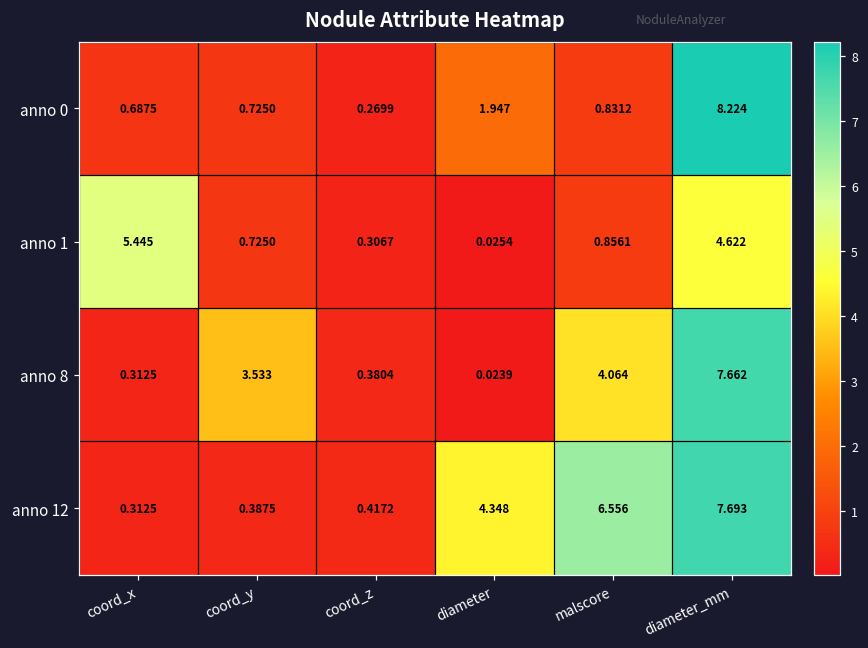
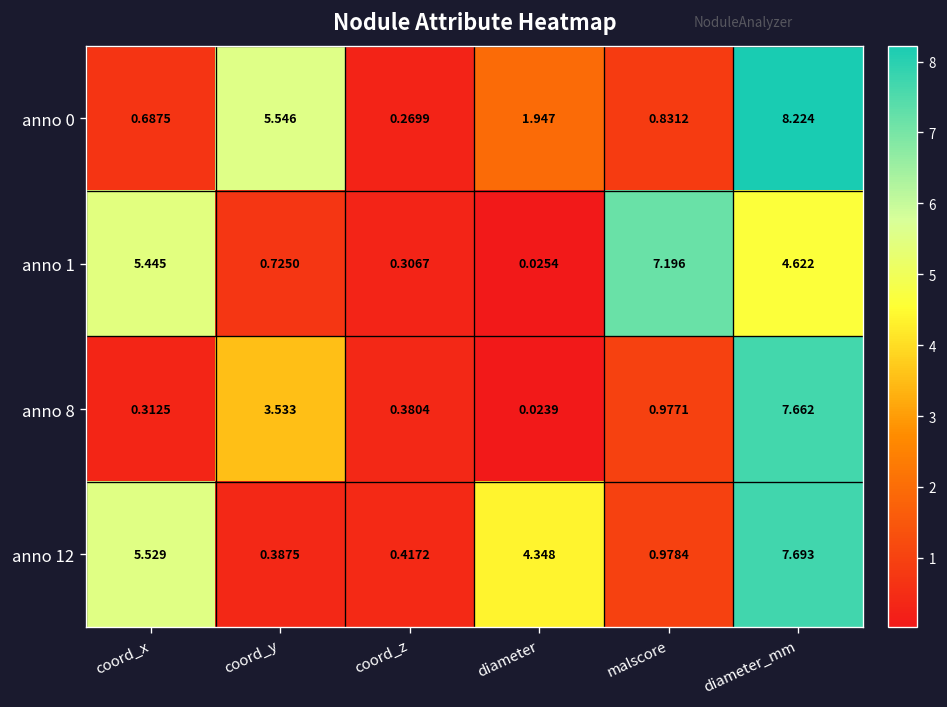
  {
    "anno 0": {
      "coord_x": 0.6875,
-     "coord_y": 0.7250,
+     "coord_y": 5.546,
      "coord_z": 0.2699,
      "diameter": 1.947,
      "malscore": 0.8312,
      "diameter_mm": 8.224
    },
    "anno 1": {
      "coord_x": 5.445,
      "coord_y": 0.7250,
      "coord_z": 0.3067,
      "diameter": 0.0254,
-     "malscore": 0.8561,
+     "malscore": 7.196,
      "diameter_mm": 4.622
    },
    "anno 8": {
      "coord_x": 0.3125,
      "coord_y": 3.533,
      "coord_z": 0.3804,
      "diameter": 0.0239,
-     "malscore": 4.064,
+     "malscore": 0.9771,
      "diameter_mm": 7.662
    },
    "anno 12": {
-     "coord_x": 0.3125,
+     "coord_x": 5.529,
      "coord_y": 0.3875,
      "coord_z": 0.4172,
      "diameter": 4.348,
-     "malscore": 6.556,
+     "malscore": 0.9784,
      "diameter_mm": 7.693
    }
  }
